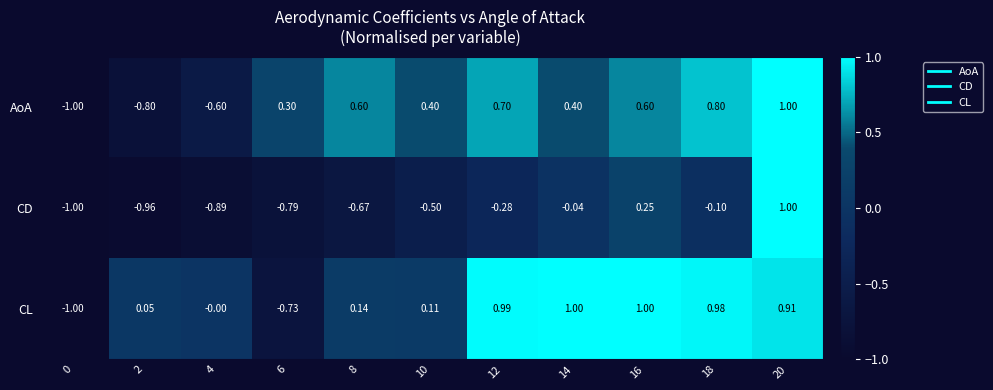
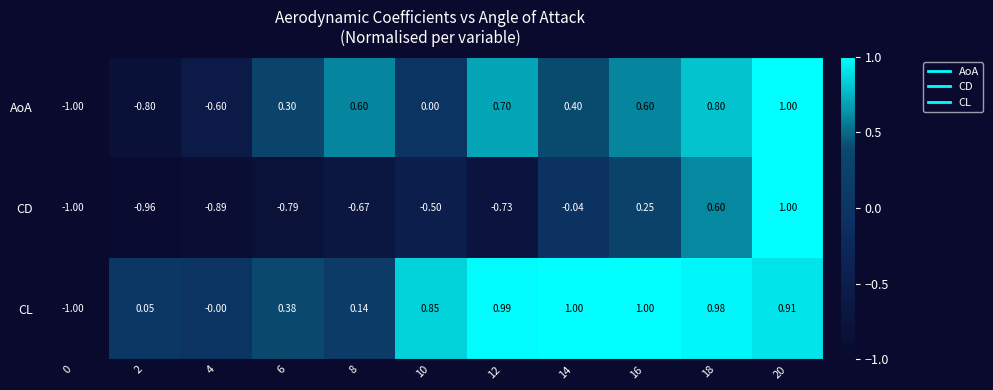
  {
    "AoA": {
      "0": -1.00,
      "2": -0.80,
      "4": -0.60,
      "6": 0.30,
      "8": 0.60,
-     "10": 0.40,
+     "10": 0.00,
      "12": 0.70,
      "14": 0.40,
      "16": 0.60,
      "18": 0.80,
      "20": 1.00
    },
    "CD": {
      "0": -1.00,
      "2": -0.96,
      "4": -0.89,
      "6": -0.79,
      "8": -0.67,
      "10": -0.50,
-     "12": -0.28,
+     "12": -0.73,
      "14": -0.04,
      "16": 0.25,
-     "18": -0.10,
+     "18": 0.60,
      "20": 1.00
    },
    "CL": {
      "0": -1.00,
      "2": 0.05,
      "4": -0.00,
-     "6": -0.73,
+     "6": 0.38,
      "8": 0.14,
-     "10": 0.11,
+     "10": 0.85,
      "12": 0.99,
      "14": 1.00,
      "16": 1.00,
      "18": 0.98,
      "20": 0.91
    }
  }
